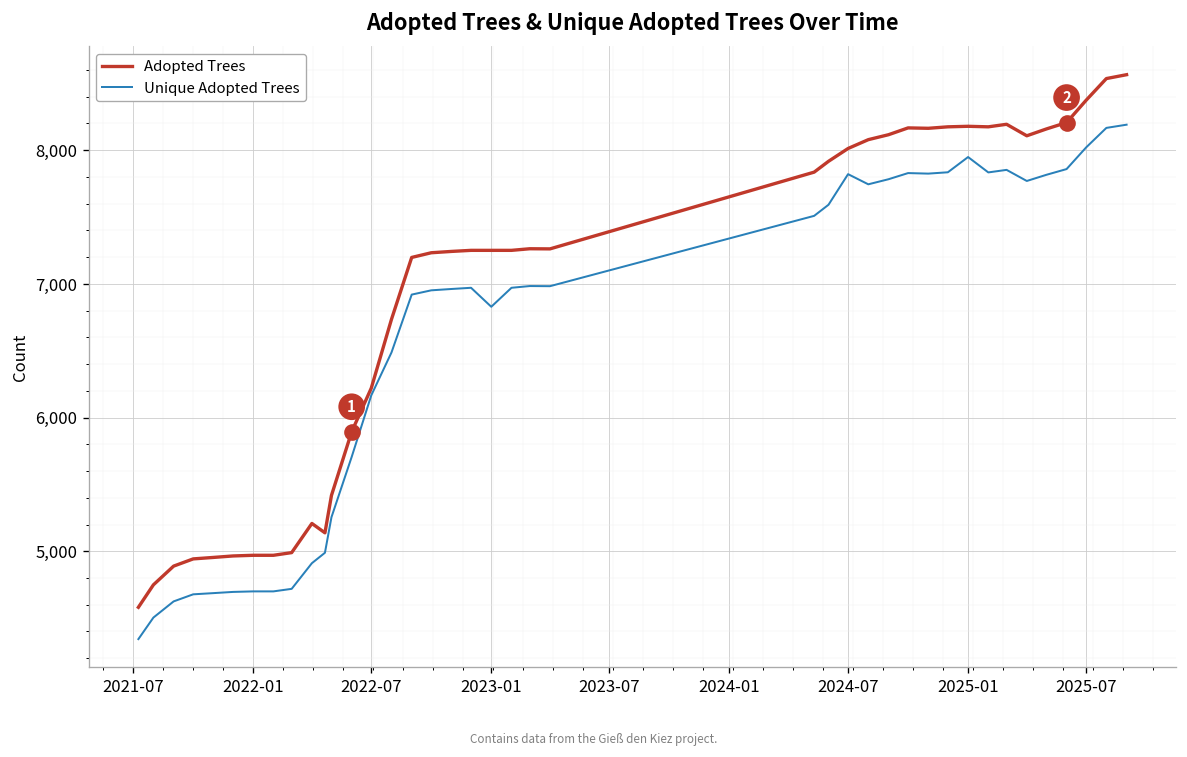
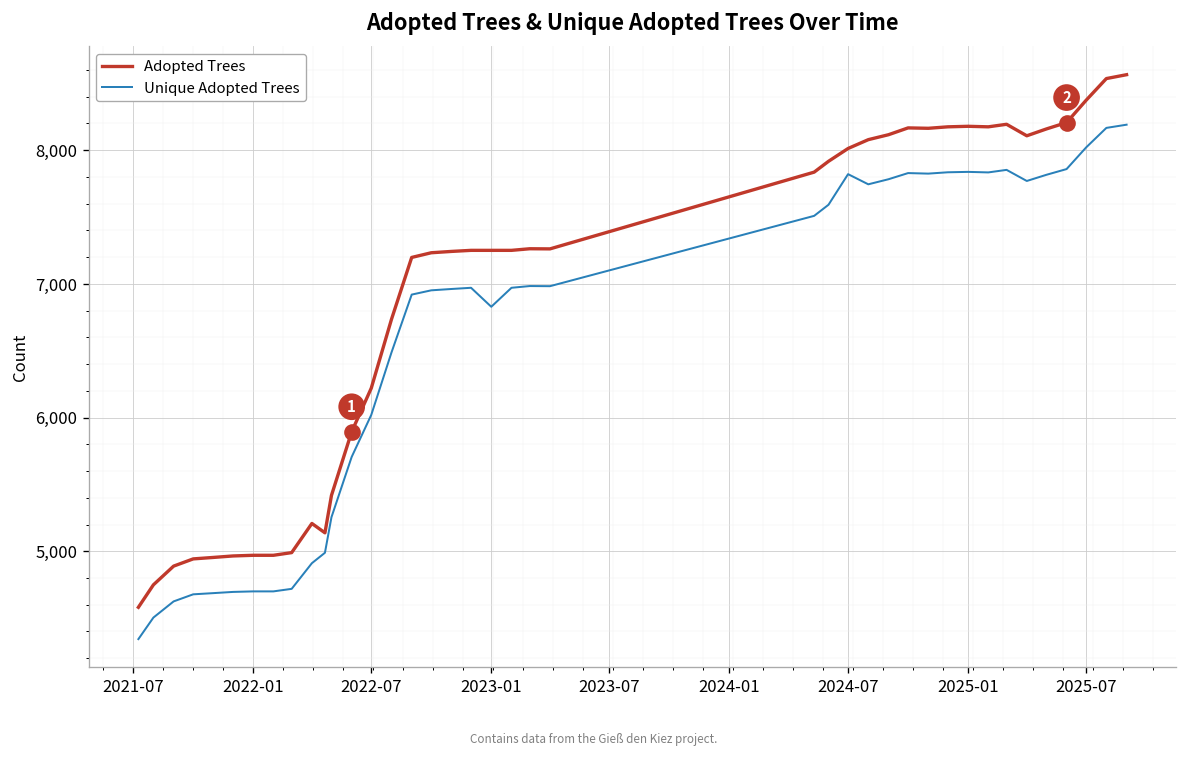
  {
    "Unique Adopted Trees": {
      "2022-01": "4,700",
-     "2022-07": "6,170",
+     "2022-07": "6,020",
      "2023-01": "6,830",
      "2024-07": "7,820",
-     "2025-01": "7,950",
+     "2025-01": "7,840",
      "2025-07": "8,020"
    }
  }
